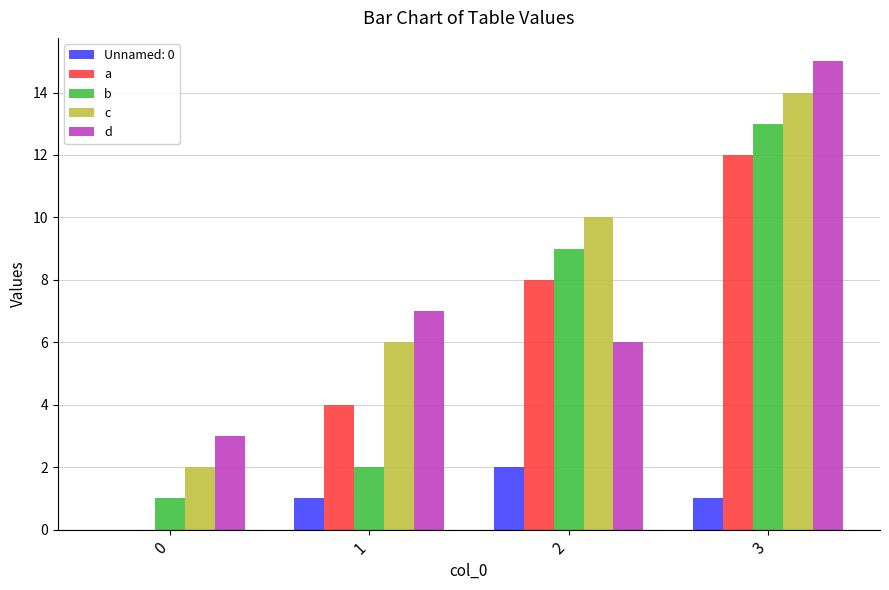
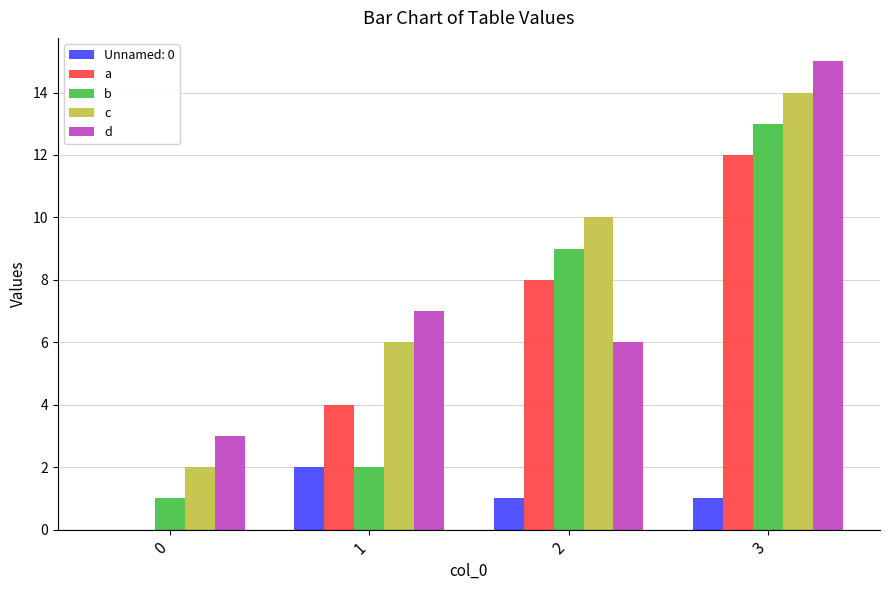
  {
    "Unnamed: 0": {
      "0": 0,
-     "1": 1,
-     "2": 2,
+     "1": 2,
+     "2": 1,
      "3": 1
    },
    "a": {
      "0": 0,
      "1": 4,
      "2": 8,
      "3": 12
    },
    "b": {
      "0": 1,
      "1": 2,
      "2": 9,
      "3": 13
    },
    "c": {
      "0": 2,
      "1": 6,
      "2": 10,
      "3": 14
    },
    "d": {
      "0": 3,
      "1": 7,
      "2": 6,
      "3": 15
    }
  }
